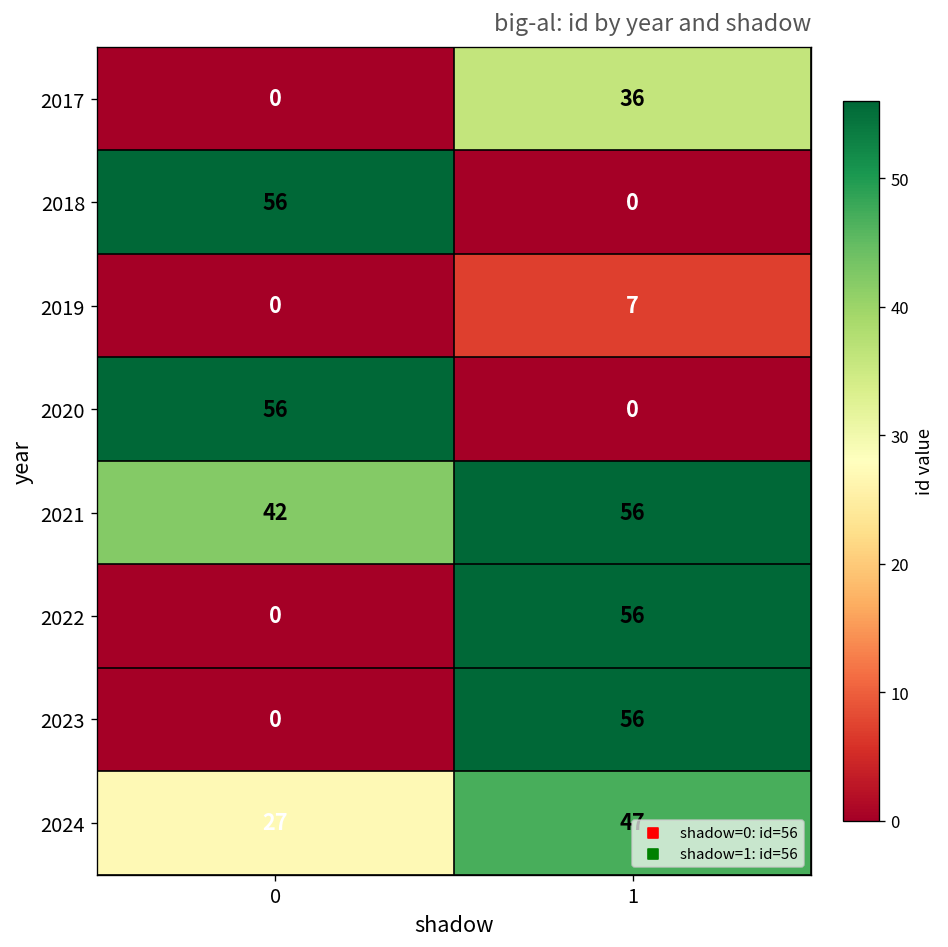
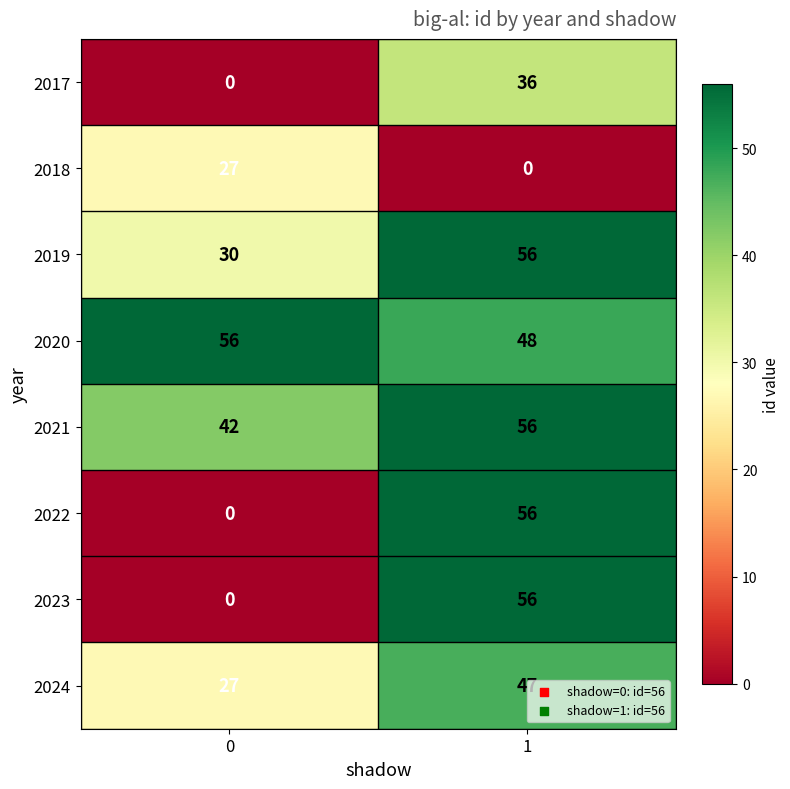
  {
    "2017": {
      "0": 0,
      "1": 36
    },
    "2018": {
-     "0": 56,
+     "0": 27,
      "1": 0
    },
    "2019": {
-     "0": 0,
-     "1": 7
+     "0": 30,
+     "1": 56
    },
    "2020": {
      "0": 56,
-     "1": 0
+     "1": 48
    },
    "2021": {
      "0": 42,
      "1": 56
    },
    "2022": {
      "0": 0,
      "1": 56
    },
    "2023": {
      "0": 0,
      "1": 56
    },
    "2024": {
      "0": 27
    }
  }
